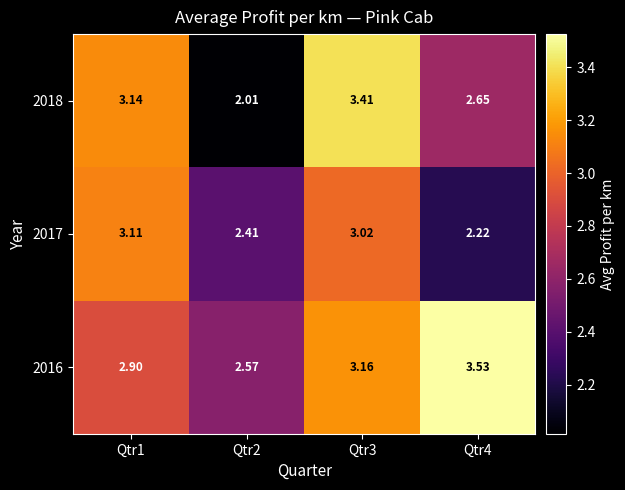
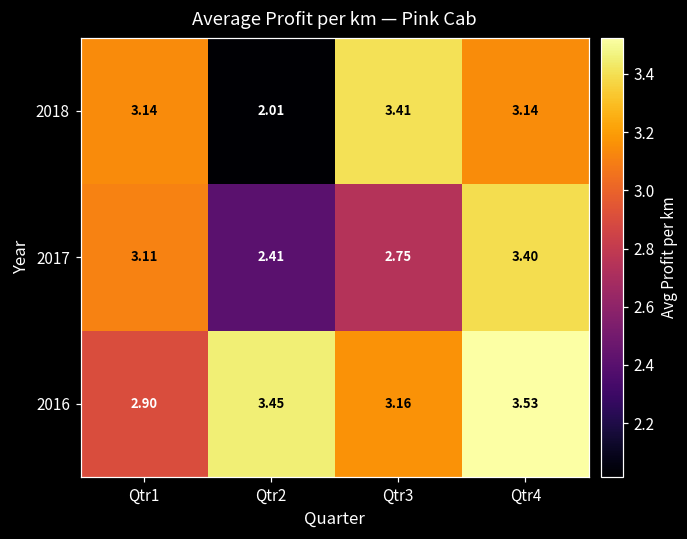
  {
    "2018": {
      "Qtr1": 3.14,
      "Qtr2": 2.01,
      "Qtr3": 3.41,
-     "Qtr4": 2.65
+     "Qtr4": 3.14
    },
    "2017": {
      "Qtr1": 3.11,
      "Qtr2": 2.41,
-     "Qtr3": 3.02,
-     "Qtr4": 2.22
+     "Qtr3": 2.75,
+     "Qtr4": 3.40
    },
    "2016": {
      "Qtr1": 2.90,
-     "Qtr2": 2.57,
+     "Qtr2": 3.45,
      "Qtr3": 3.16,
      "Qtr4": 3.53
    }
  }
